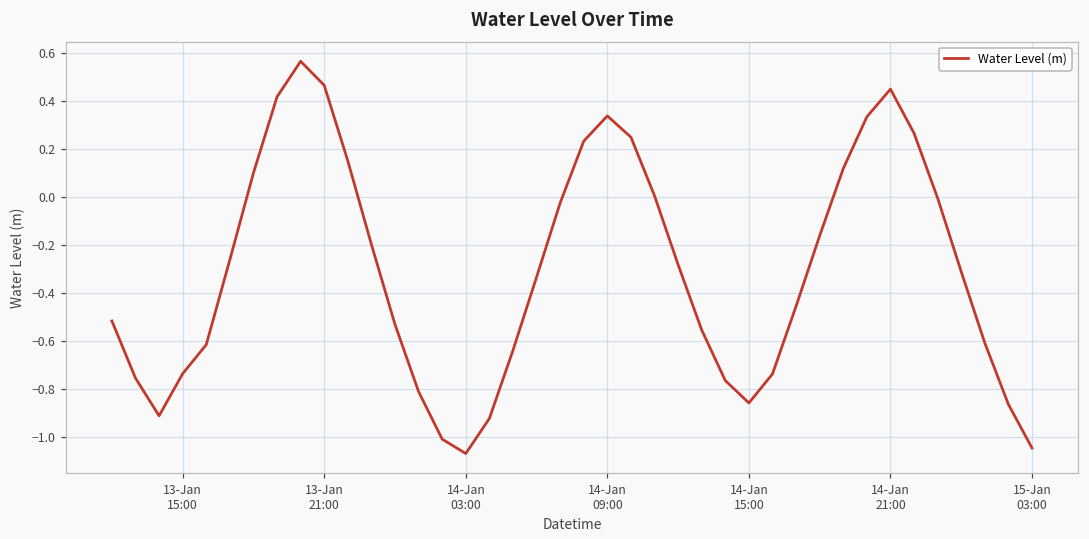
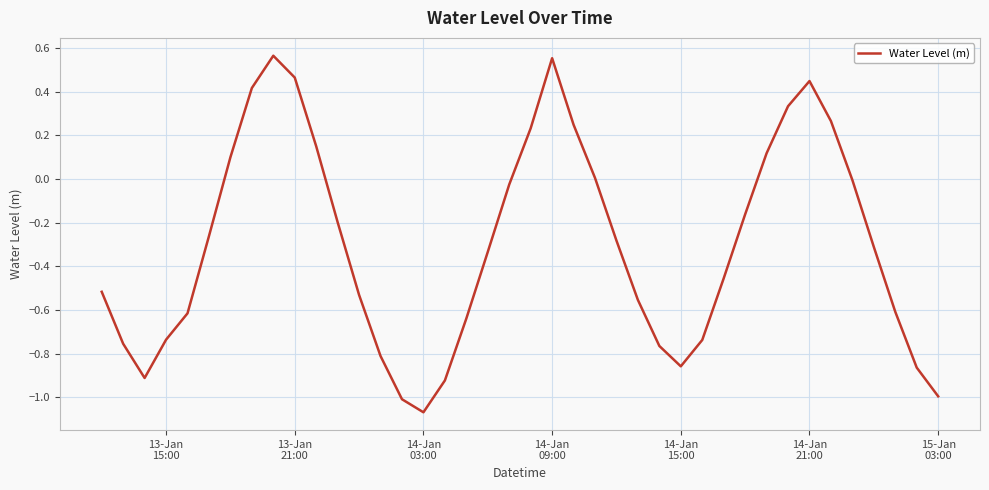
  {
    "13-Jan 15:00": -0.74,
    "13-Jan 21:00": 0.46,
    "14-Jan 03:00": -1.07,
-   "14-Jan 09:00": 0.34,
+   "14-Jan 09:00": 0.55,
    "14-Jan 15:00": -0.86,
    "14-Jan 21:00": 0.45,
-   "15-Jan 03:00": -1.05
+   "15-Jan 03:00": -1.00
  }
